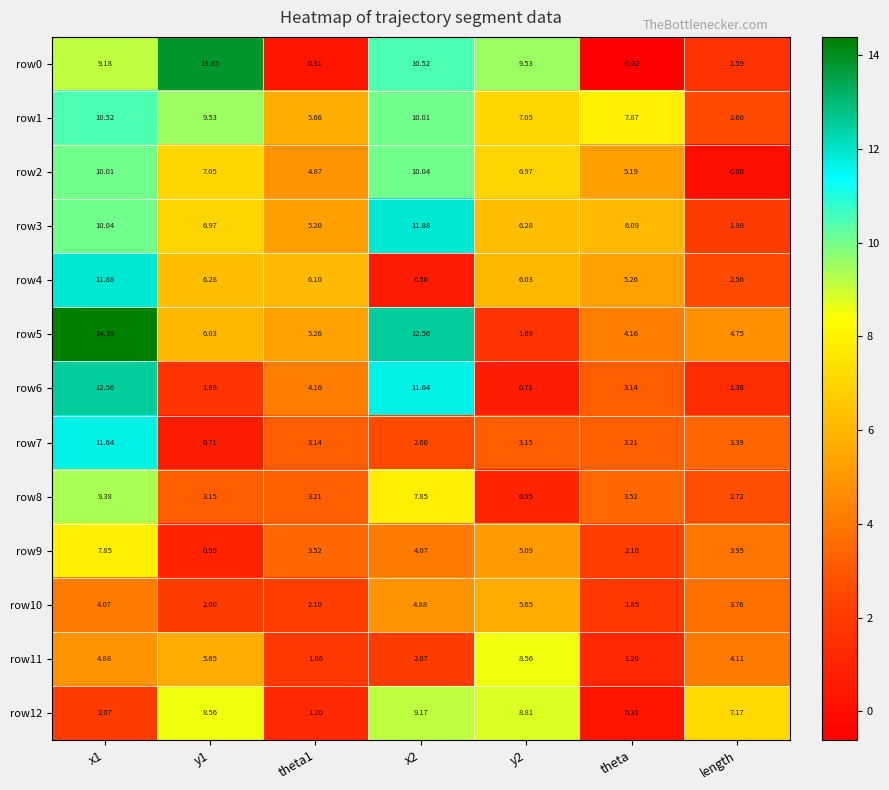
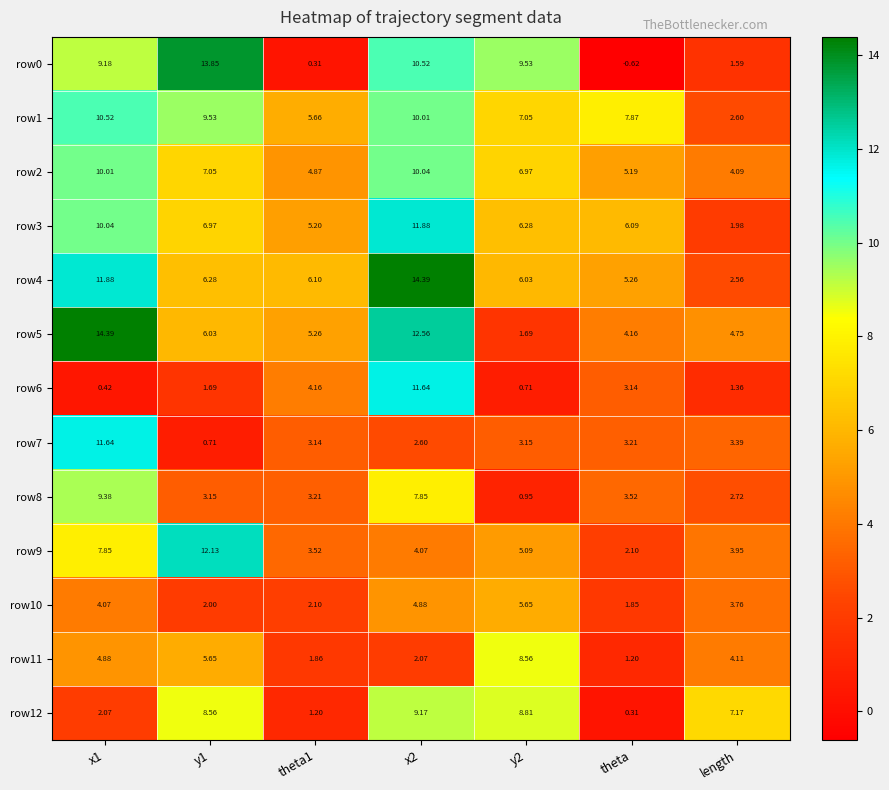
  {
    "row0": {
      "x1": 9.18,
      "y1": 13.85,
      "theta1": 0.31,
      "x2": 10.52,
      "y2": 9.53,
      "theta": -0.62,
      "length": 1.59
    },
    "row1": {
      "x1": 10.52,
      "y1": 9.53,
      "theta1": 5.66,
      "x2": 10.01,
      "y2": 7.05,
      "theta": 7.87,
      "length": 2.60
    },
    "row2": {
      "x1": 10.01,
      "y1": 7.05,
      "theta1": 4.87,
      "x2": 10.04,
      "y2": 6.97,
      "theta": 5.19,
-     "length": 0.08
+     "length": 4.09
    },
    "row3": {
      "x1": 10.04,
      "y1": 6.97,
      "theta1": 5.20,
      "x2": 11.88,
      "y2": 6.28,
      "theta": 6.09,
      "length": 1.98
    },
    "row4": {
      "x1": 11.88,
      "y1": 6.28,
      "theta1": 6.10,
-     "x2": 0.56,
+     "x2": 14.39,
      "y2": 6.03,
      "theta": 5.26,
      "length": 2.56
    },
    "row5": {
      "x1": 14.39,
      "y1": 6.03,
      "theta1": 5.26,
      "x2": 12.56,
      "y2": 1.69,
      "theta": 4.16,
      "length": 4.75
    },
    "row6": {
-     "x1": 12.56,
+     "x1": 0.42,
      "y1": 1.69,
      "theta1": 4.16,
      "x2": 11.64,
      "y2": 0.71,
      "theta": 3.14,
      "length": 1.36
    },
    "row7": {
      "x1": 11.64,
      "y1": 0.71,
      "theta1": 3.14,
      "x2": 2.60,
      "y2": 3.15,
      "theta": 3.21,
      "length": 3.39
    },
    "row8": {
      "x1": 9.38,
      "y1": 3.15,
      "theta1": 3.21,
      "x2": 7.85,
      "y2": 0.95,
      "theta": 3.52,
      "length": 2.72
    },
    "row9": {
      "x1": 7.85,
-     "y1": 0.95,
+     "y1": 12.13,
      "theta1": 3.52,
      "x2": 4.07,
      "y2": 5.09,
      "theta": 2.10,
      "length": 3.95
    },
    "row10": {
      "x1": 4.07,
      "y1": 2.00,
      "theta1": 2.10,
      "x2": 4.88,
      "y2": 5.65,
      "theta": 1.85,
      "length": 3.76
    },
    "row11": {
      "x1": 4.88,
      "y1": 5.65,
      "theta1": 1.86,
      "x2": 2.07,
      "y2": 8.56,
      "theta": 1.20,
      "length": 4.11
    },
    "row12": {
      "x1": 2.07,
      "y1": 8.56,
      "theta1": 1.20,
      "x2": 9.17,
      "y2": 8.81,
      "theta": 0.31,
      "length": 7.17
    }
  }
